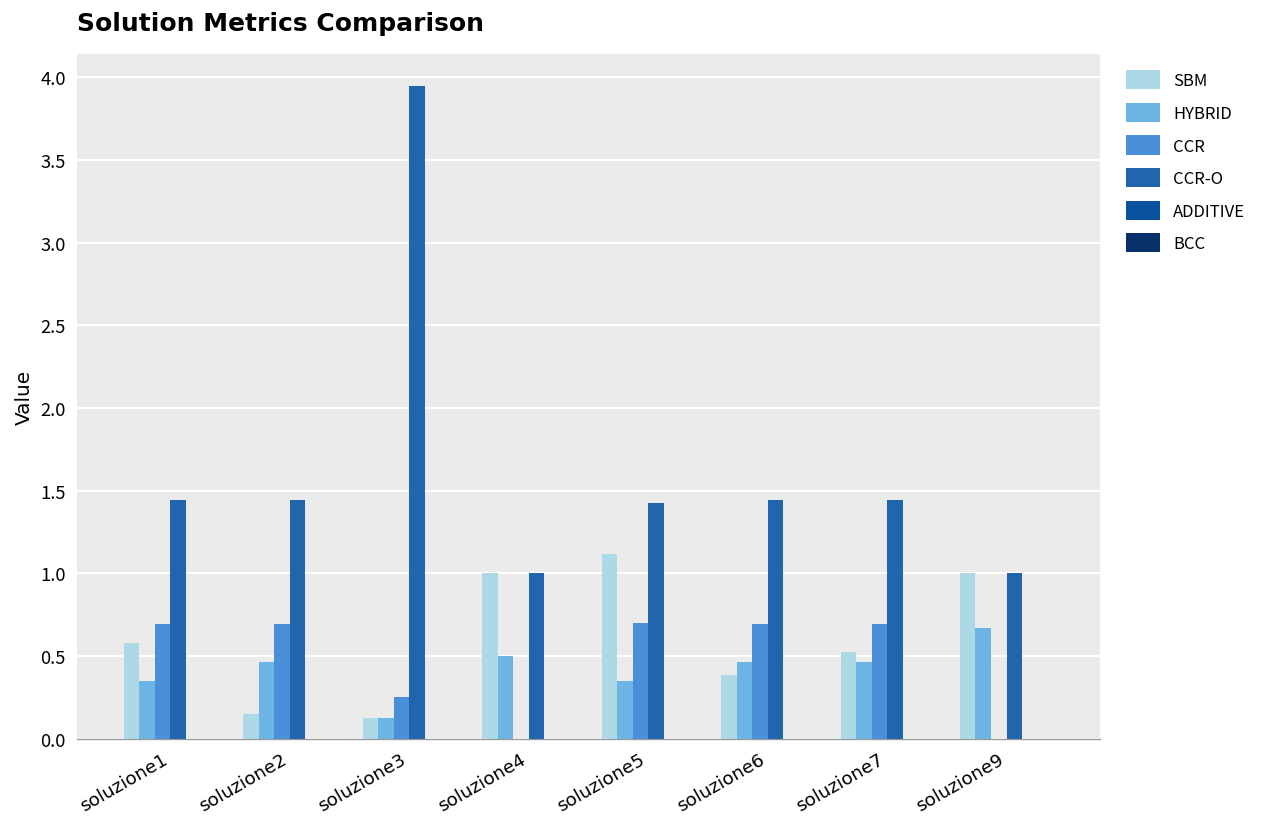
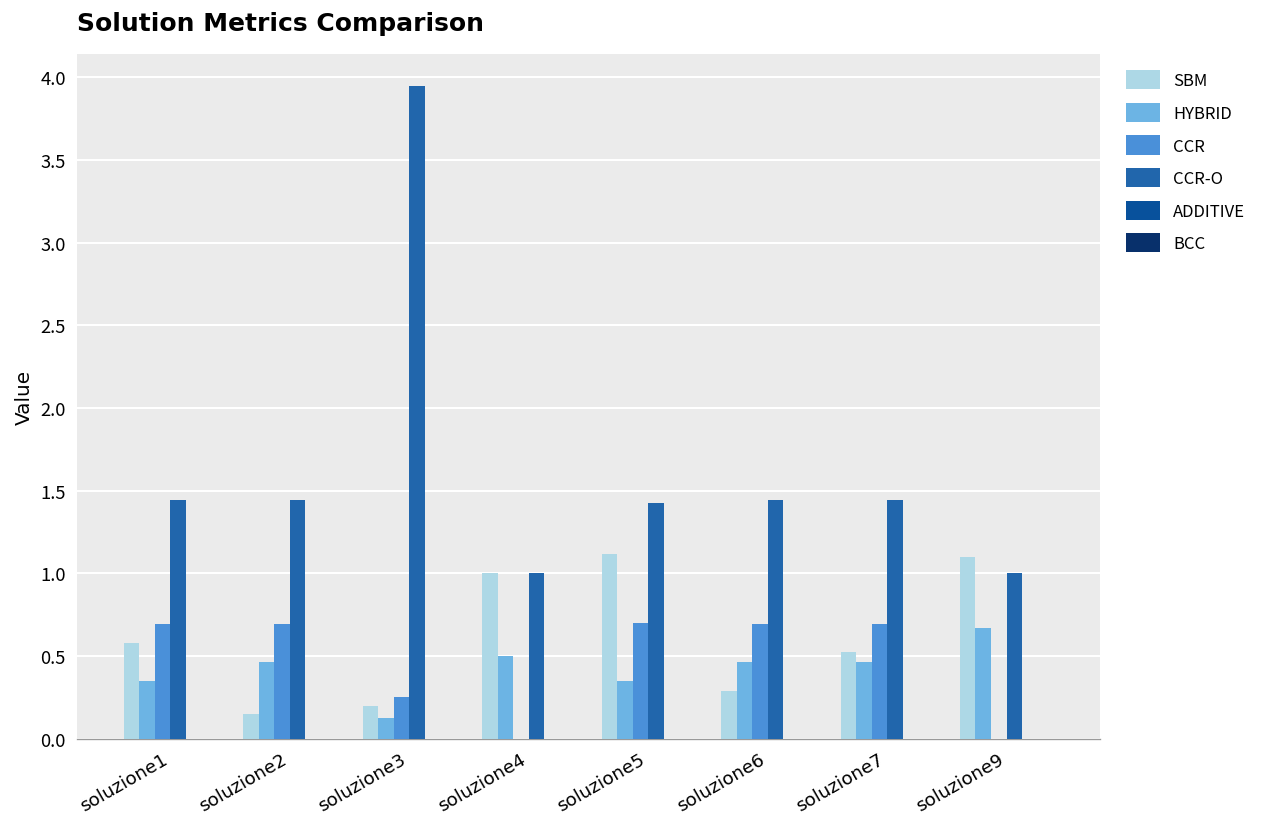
  {
    "SBM": {
      "soluzione1": 0.58,
      "soluzione2": 0.15,
-     "soluzione3": 0.13,
+     "soluzione3": 0.20,
      "soluzione4": 1.00,
      "soluzione5": 1.12,
-     "soluzione6": 0.38,
+     "soluzione6": 0.29,
      "soluzione7": 0.53,
-     "soluzione9": 1.0
+     "soluzione9": 1.1
    }
  }
